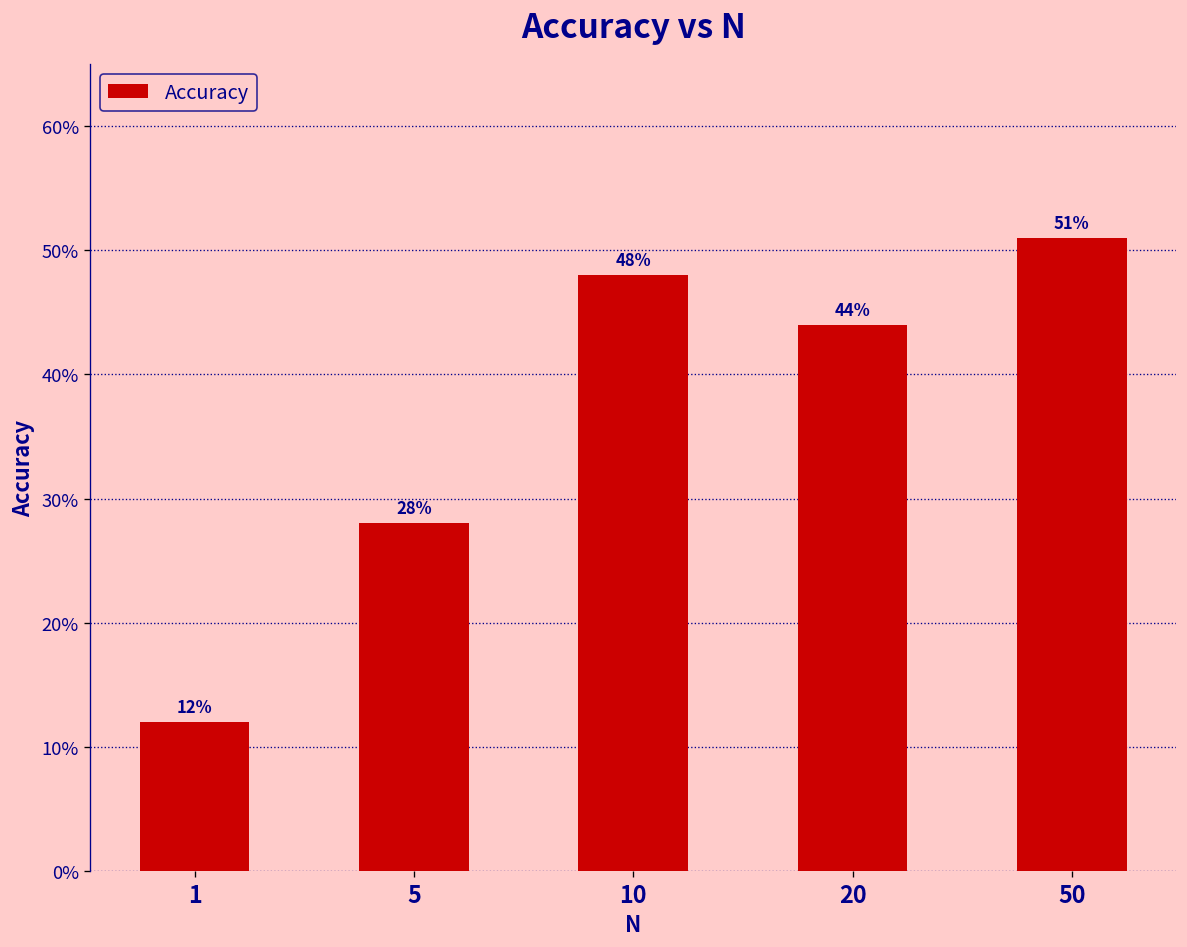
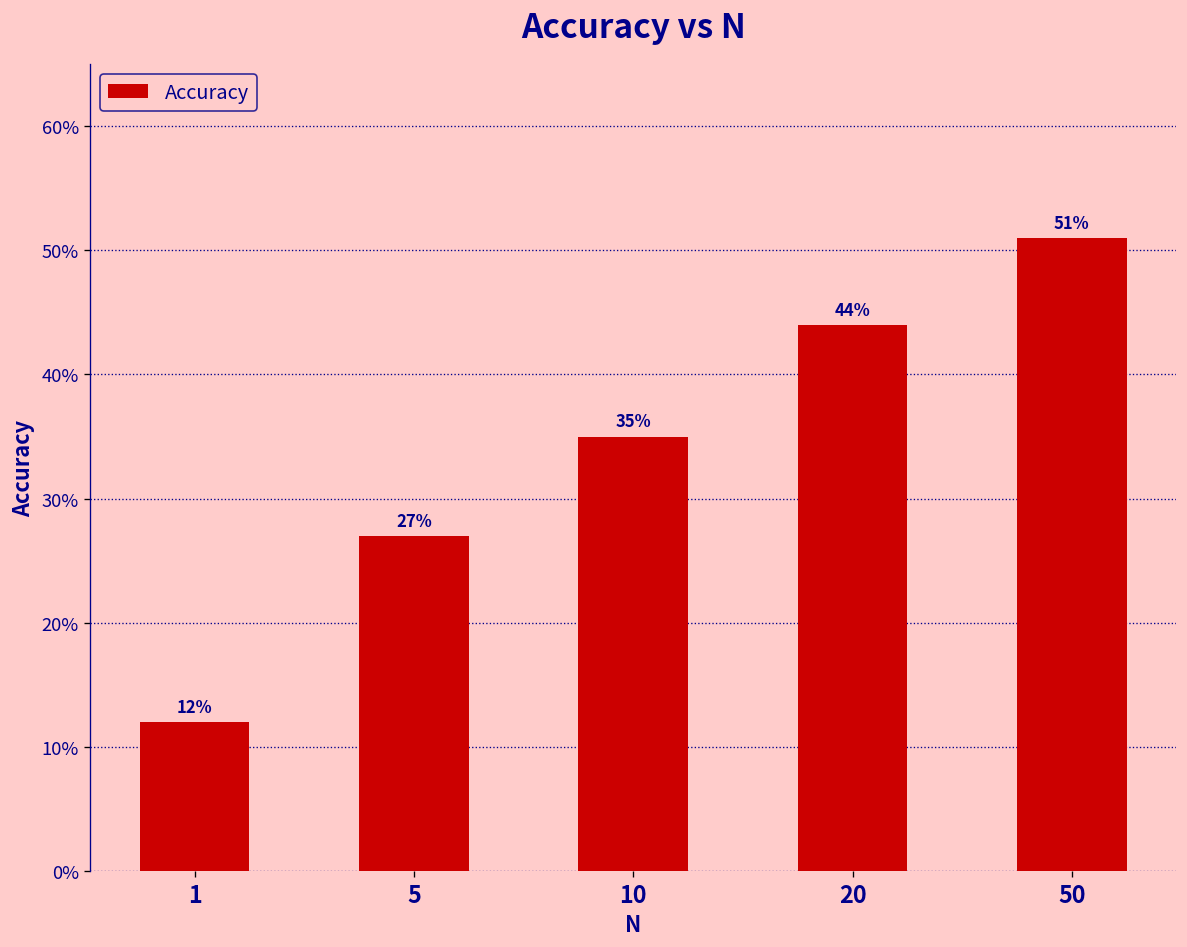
  {
    "1": "12%",
-   "5": "28%",
-   "10": "48%",
+   "5": "27%",
+   "10": "35%",
    "20": "44%",
    "50": "51%"
  }
